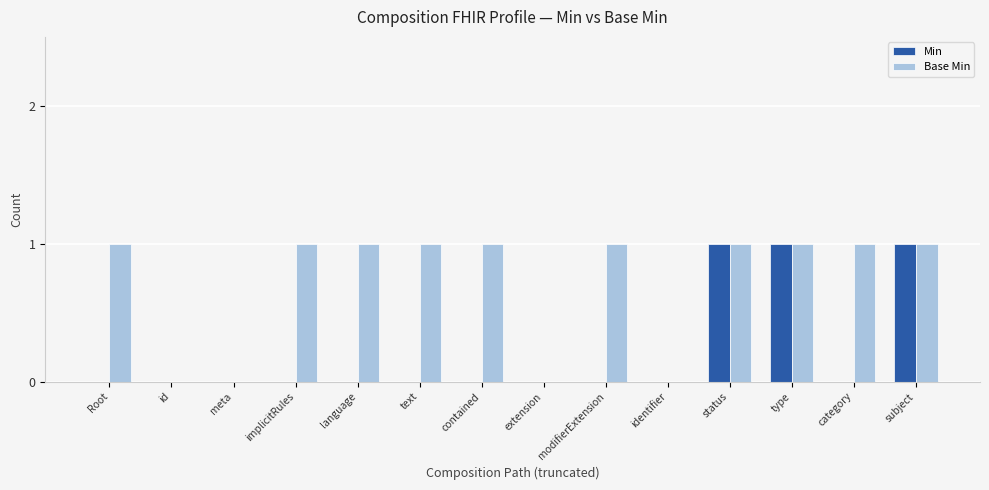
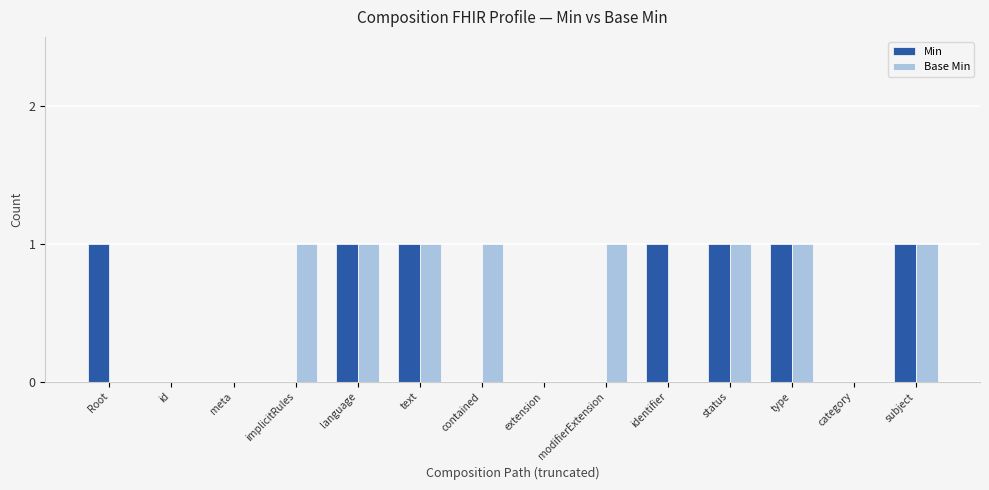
  {
    "Min": {
-     "Root": 0,
+     "Root": 1,
      "id": 0,
      "meta": 0,
      "implicitRules": 0,
-     "language": 0,
-     "text": 0,
+     "language": 1,
+     "text": 1,
      "contained": 0,
      "extension": 0,
      "modifierExtension": 0,
-     "identifier": 0,
+     "identifier": 1,
      "status": 1,
      "type": 1,
      "category": 0,
      "subject": 1
    },
    "Base Min": {
-     "Root": 1,
+     "Root": 0,
      "id": 0,
      "meta": 0,
      "implicitRules": 1,
      "language": 1,
      "text": 1,
      "contained": 1,
      "extension": 0,
      "modifierExtension": 1,
      "identifier": 0,
      "status": 1,
      "type": 1,
-     "category": 1,
+     "category": 0,
      "subject": 1
    }
  }
